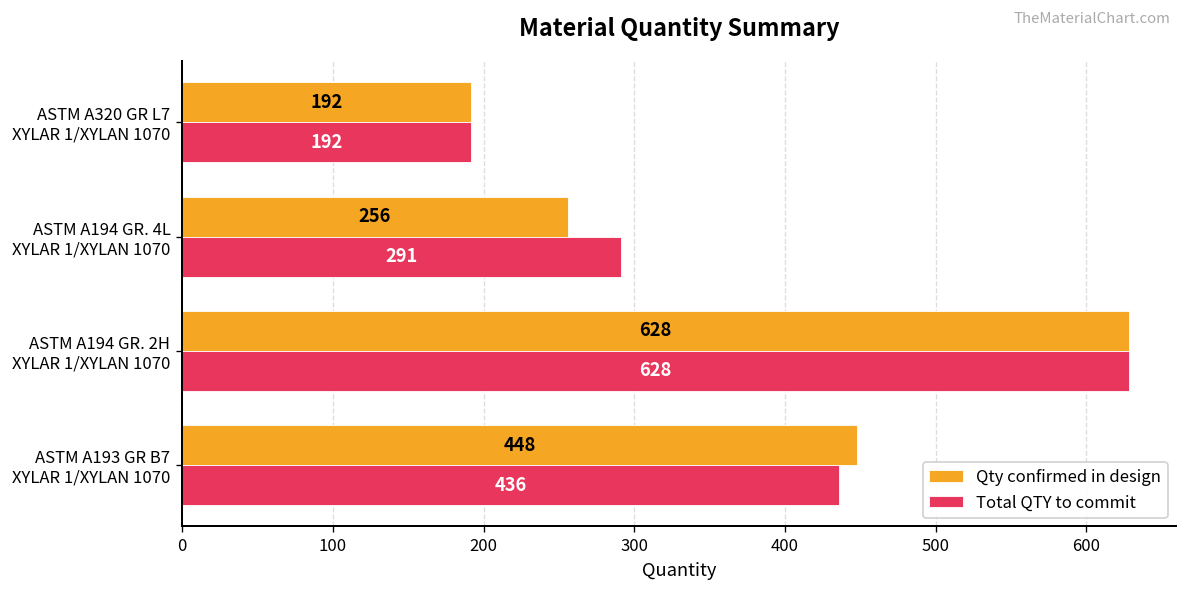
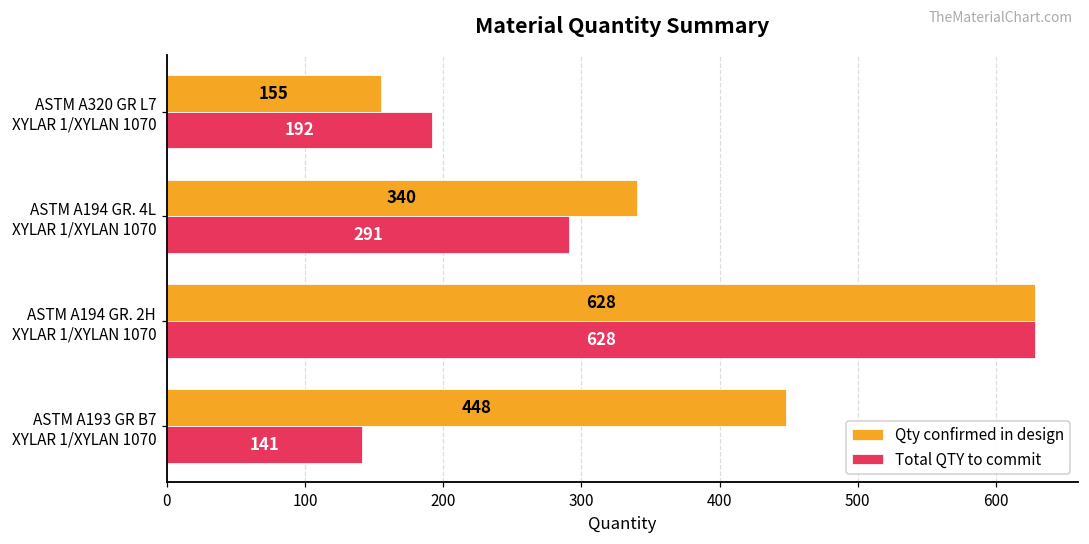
  {
    "Qty confirmed in design": {
-     "ASTM A320 GR L7 XYLAR 1/XYLAN 1070": 192,
-     "ASTM A194 GR. 4L XYLAR 1/XYLAN 1070": 256,
+     "ASTM A320 GR L7 XYLAR 1/XYLAN 1070": 155,
+     "ASTM A194 GR. 4L XYLAR 1/XYLAN 1070": 340,
      "ASTM A194 GR. 2H XYLAR 1/XYLAN 1070": 628,
      "ASTM A193 GR B7 XYLAR 1/XYLAN 1070": 448
    },
    "Total QTY to commit": {
      "ASTM A320 GR L7 XYLAR 1/XYLAN 1070": 192,
      "ASTM A194 GR. 4L XYLAR 1/XYLAN 1070": 291,
      "ASTM A194 GR. 2H XYLAR 1/XYLAN 1070": 628,
-     "ASTM A193 GR B7 XYLAR 1/XYLAN 1070": 436
+     "ASTM A193 GR B7 XYLAR 1/XYLAN 1070": 141
    }
  }
